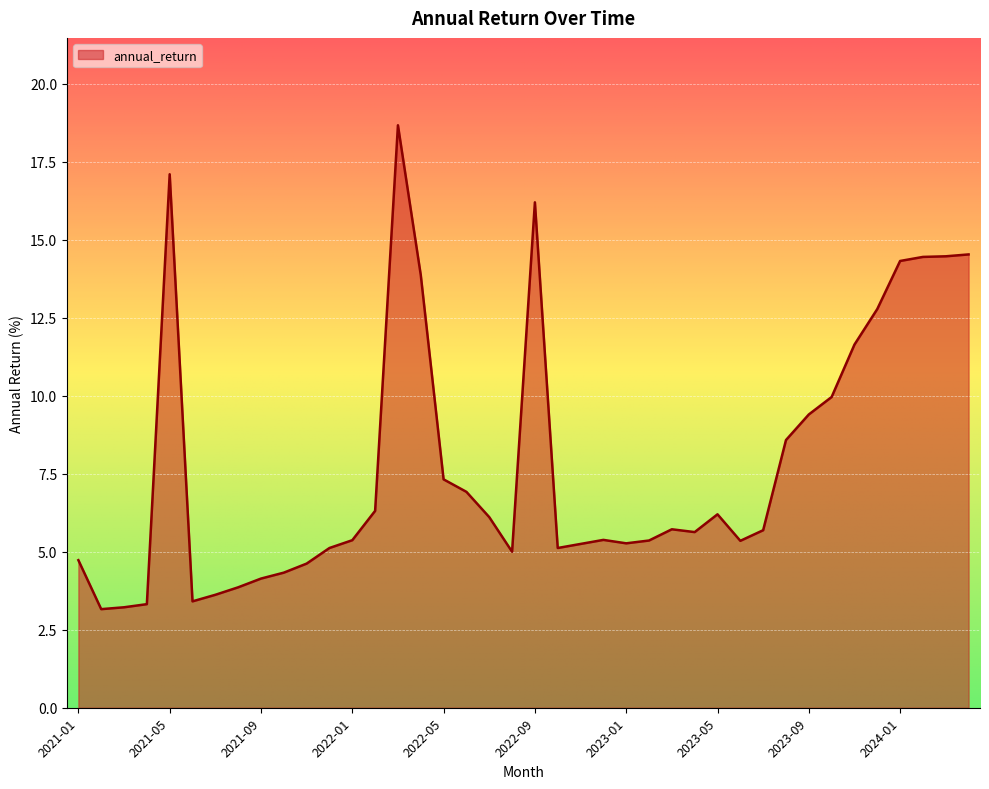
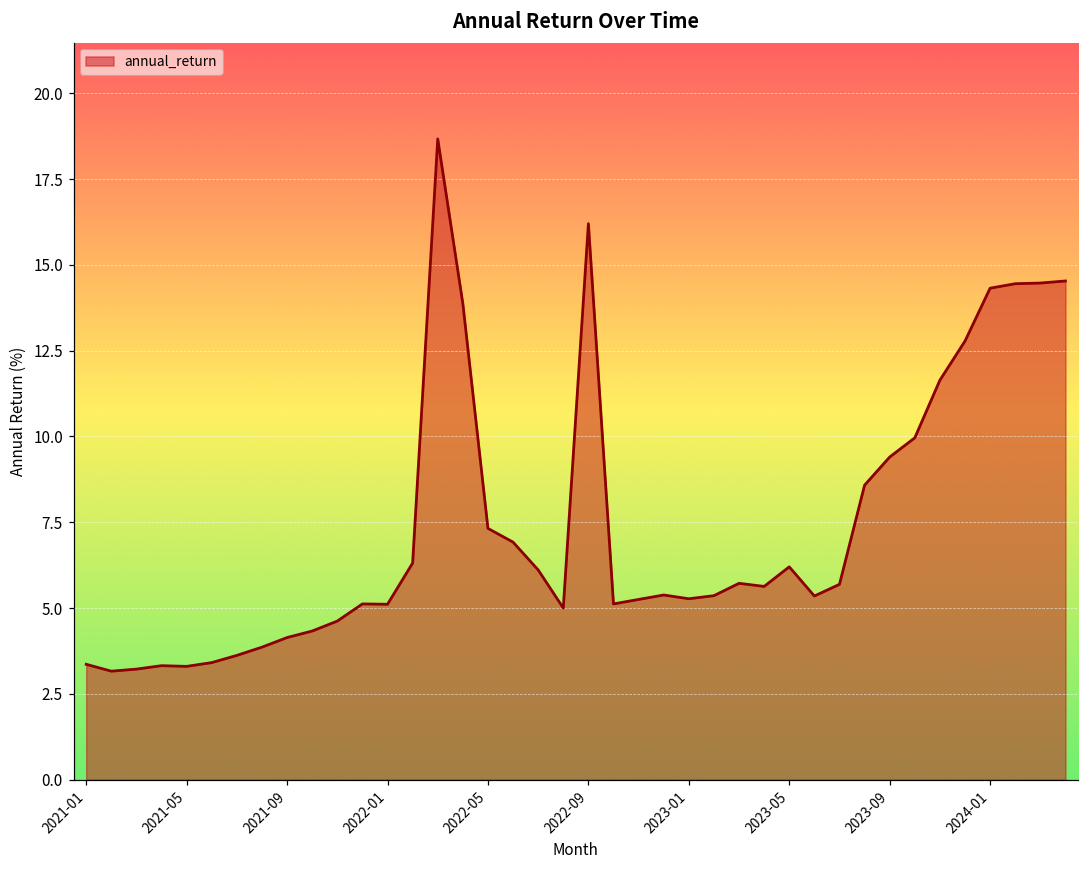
  {
-   "2021-01": 4.7,
-   "2021-05": 17.1,
+   "2021-01": 3.4,
+   "2021-05": 3.3,
    "2021-09": 4.1,
-   "2022-01": 5.4,
+   "2022-01": 5.1,
    "2022-05": 7.3,
    "2022-09": 16.2,
    "2023-01": 5.3,
    "2023-05": 6.2,
    "2023-09": 9.4,
    "2024-01": 14.3
  }
